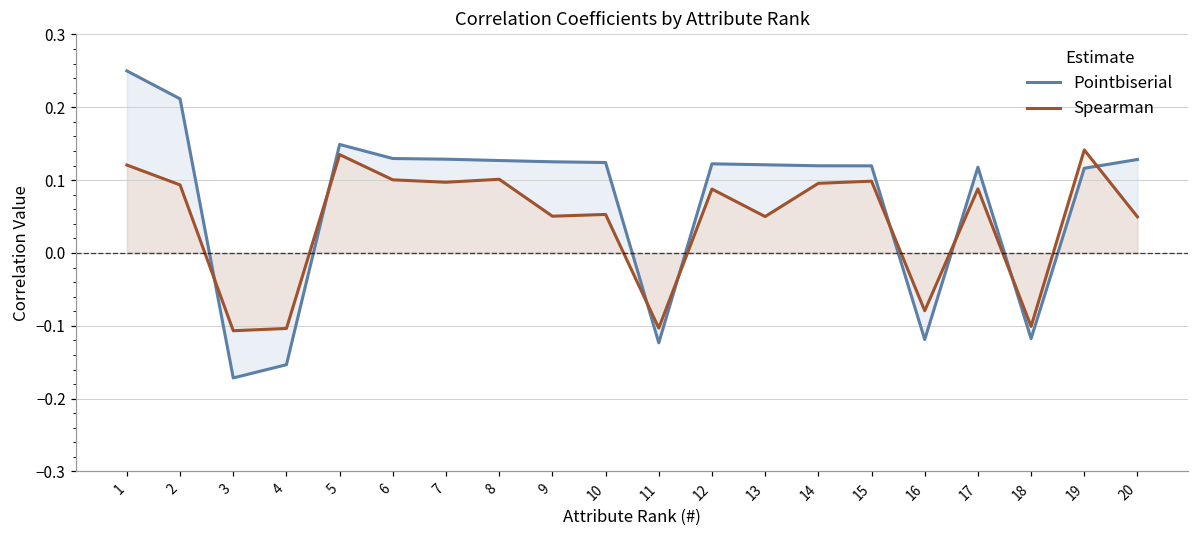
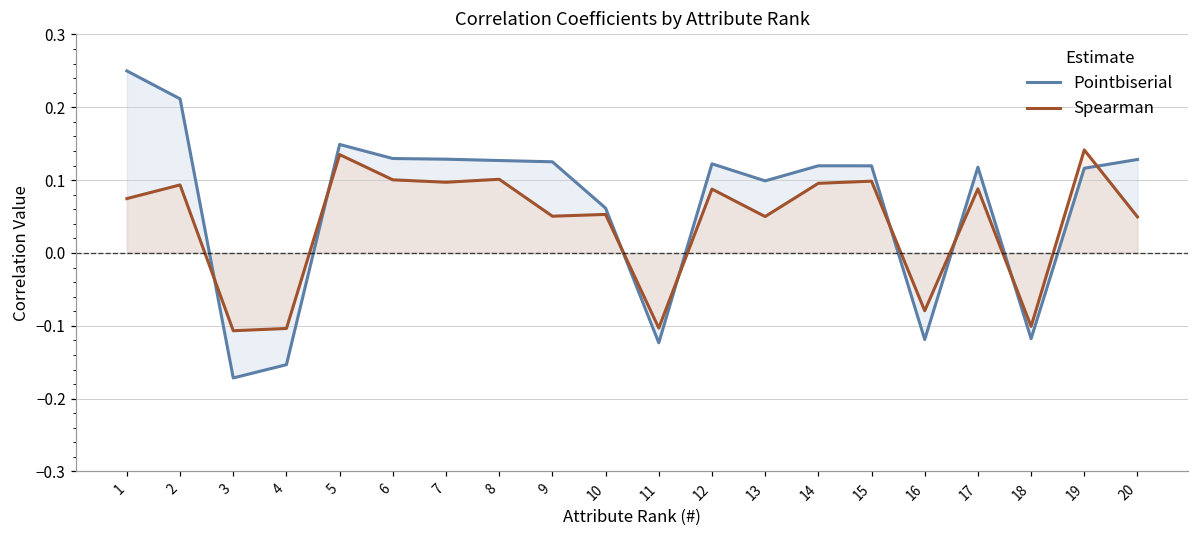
  {
    "Pointbiserial": {
      "3": -0.17,
      "4": -0.15,
-     "10": 0.12,
+     "10": 0.06,
      "11": -0.12,
-     "13": 0.12,
+     "13": 0.10,
      "16": -0.12,
      "18": -0.12
    },
    "Spearman": {
-     "1": 0.12,
+     "1": 0.07,
      "3": -0.11,
      "4": -0.10,
      "11": -0.10,
      "16": -0.08,
      "18": -0.10
    }
  }
